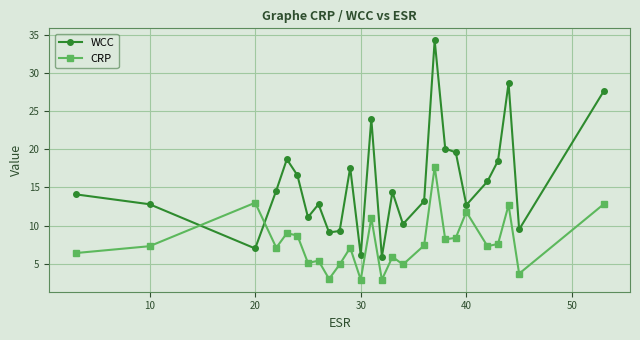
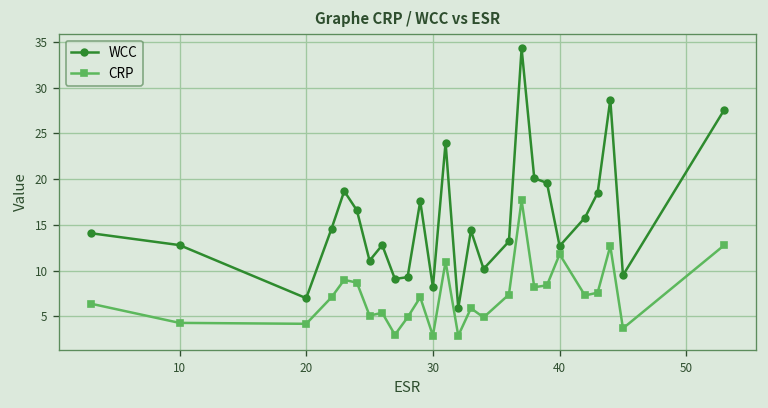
  {
    "WCC": {
      "10": 13,
      "20": 7,
-     "30": 6,
+     "30": 8,
      "40": 13
    },
    "CRP": {
-     "10": 7,
-     "20": 13,
+     "10": 4,
+     "20": 4,
      "30": 3,
      "40": 12
    }
  }
